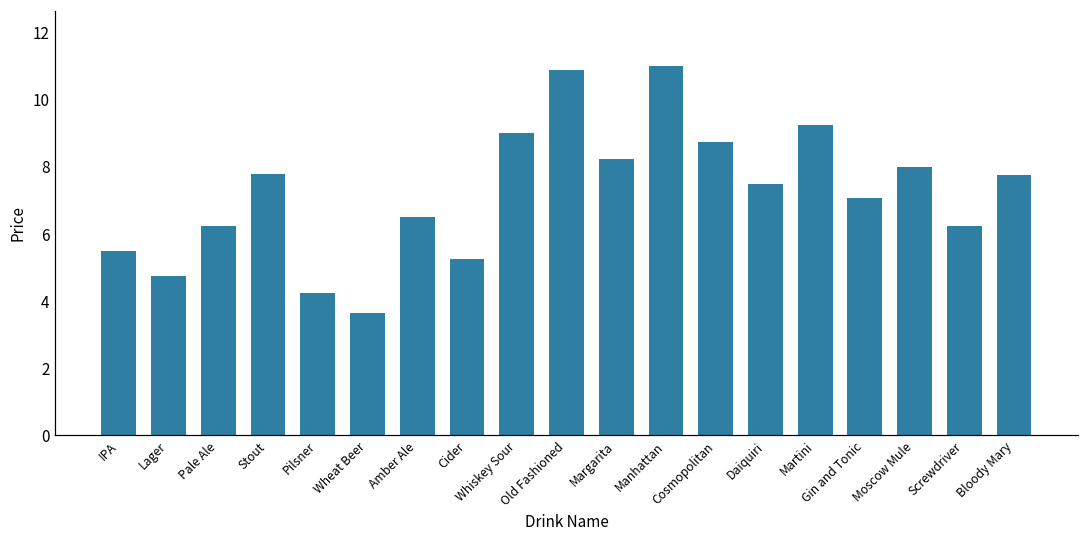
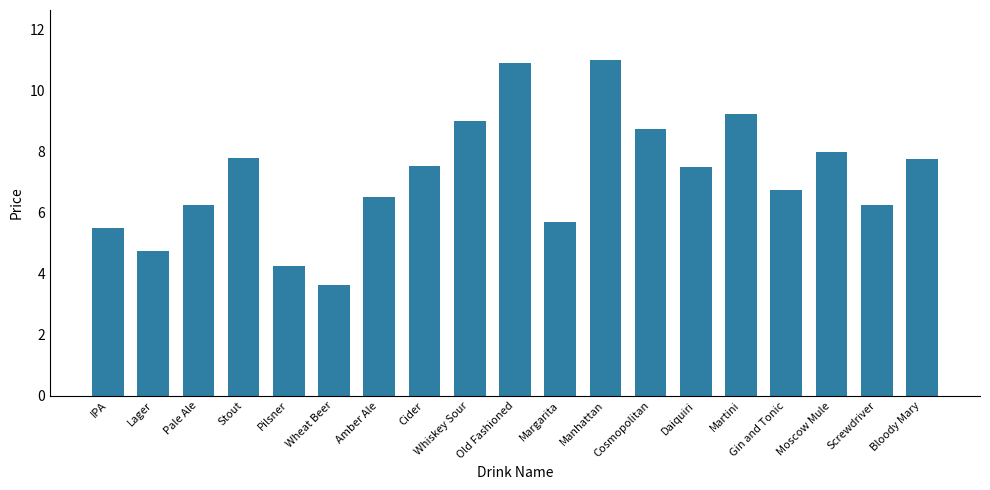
  {
    "IPA": 5.5,
    "Lager": 4.8,
    "Pale Ale": 6.3,
    "Stout": 7.8,
    "Pilsner": 4.3,
    "Wheat Beer": 3.6,
    "Amber Ale": 6.5,
-   "Cider": 5.3,
+   "Cider": 7.5,
    "Whiskey Sour": 9.0,
    "Old Fashioned": 10.9,
-   "Margarita": 8.3,
+   "Margarita": 5.7,
    "Manhattan": 11.0,
    "Cosmopolitan": 8.8,
    "Daiquiri": 7.5,
    "Martini": 9.3,
-   "Gin and Tonic": 7.1,
+   "Gin and Tonic": 6.8,
    "Moscow Mule": 8.0,
    "Screwdriver": 6.3,
    "Bloody Mary": 7.8
  }
